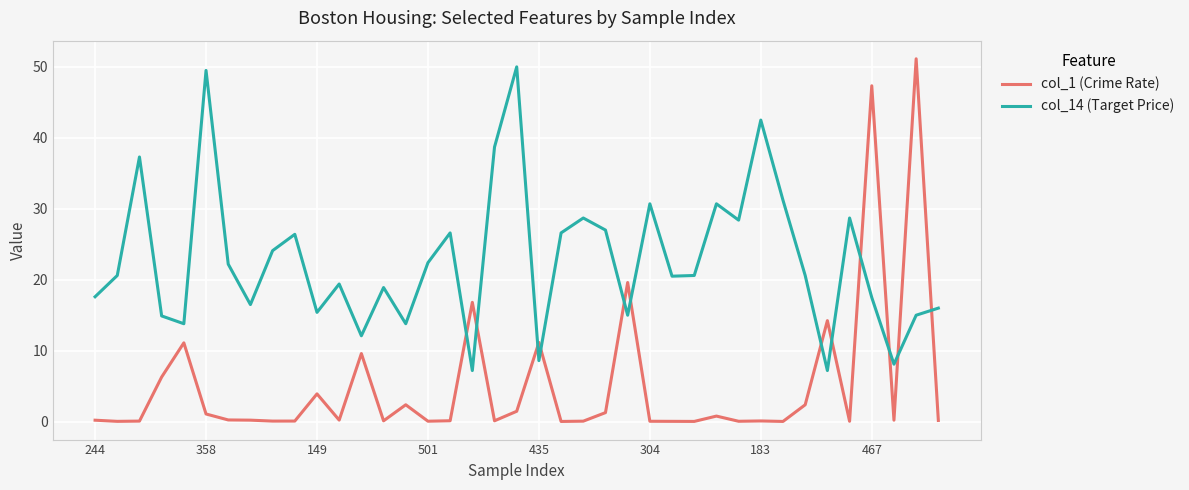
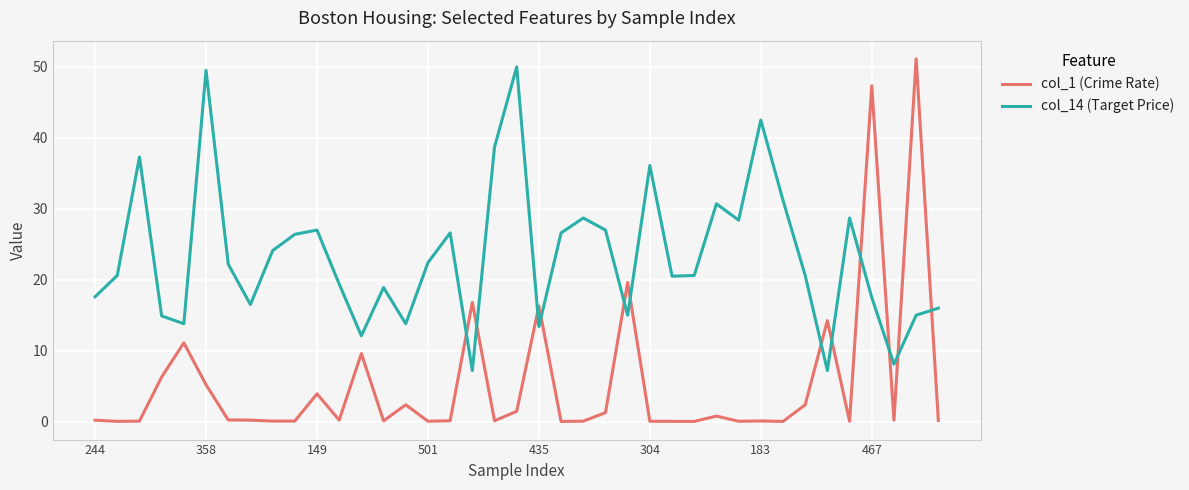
  {
    "col_1 (Crime Rate)": {
      "244": 0,
-     "358": 1,
+     "358": 5,
      "149": 4,
      "501": 0,
-     "435": 11,
+     "435": 16,
      "304": 0,
      "183": 0,
      "467": 47
    },
    "col_14 (Target Price)": {
      "244": 18,
      "358": 50,
-     "149": 15,
+     "149": 27,
      "501": 22,
-     "435": 9,
-     "304": 31,
+     "435": 13,
+     "304": 36,
      "183": 43,
      "467": 18
    }
  }
